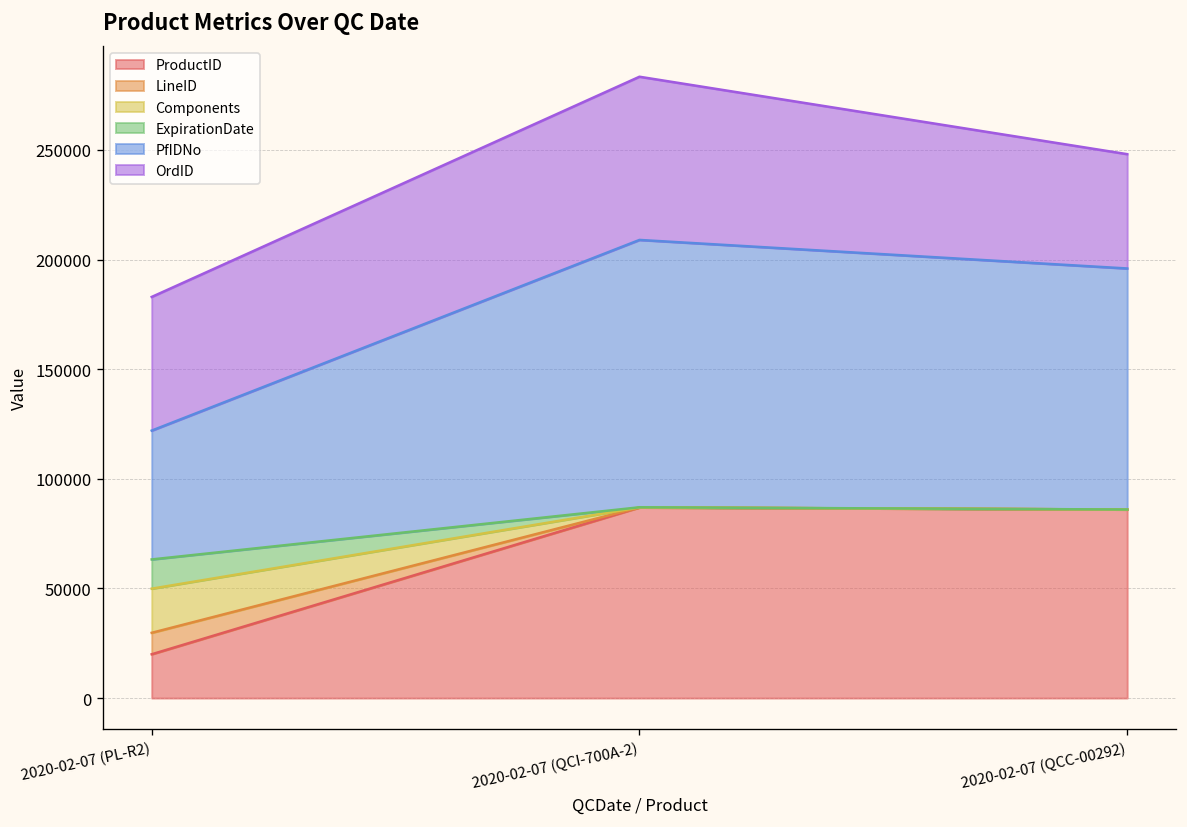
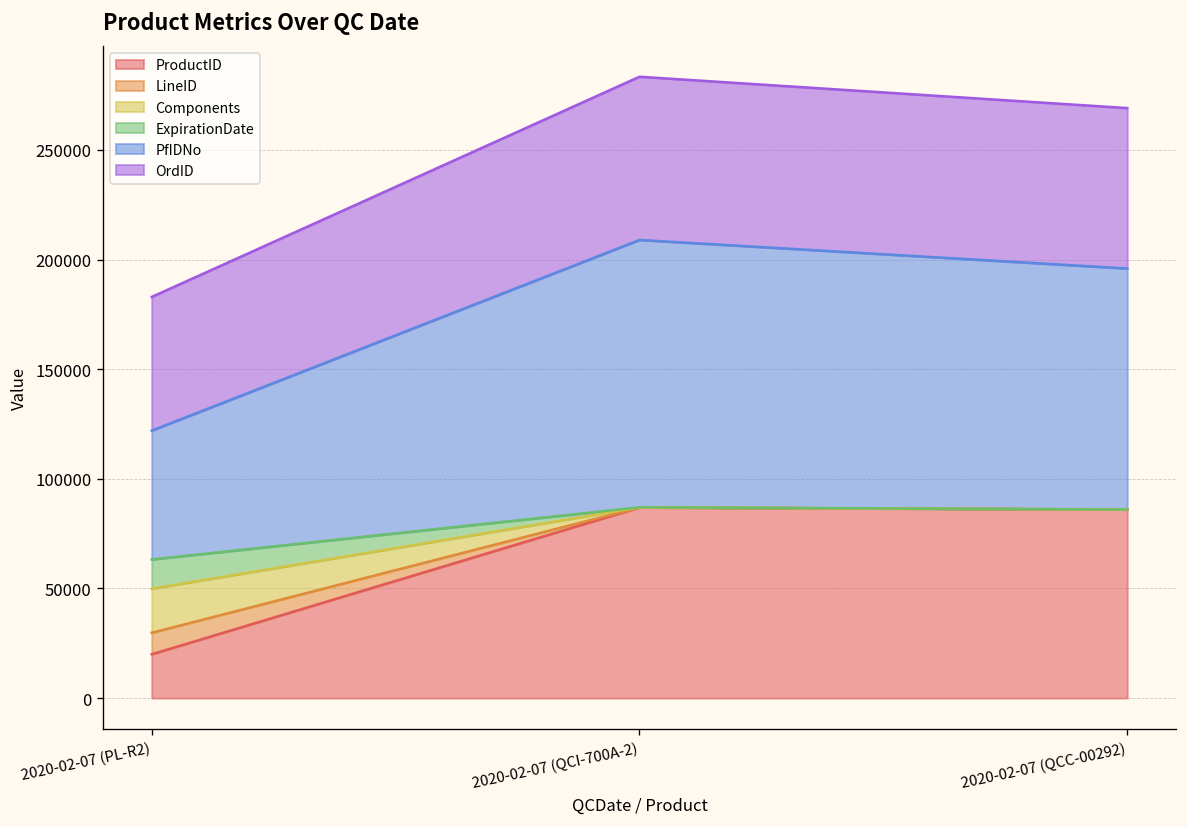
  {
    "ExpirationDate": {
      "2020-02-07 (PL-R2)": 13000
    },
    "PfIDNo": {
      "2020-02-07 (PL-R2)": 59000,
      "2020-02-07 (QCI-700A-2)": 122000,
      "2020-02-07 (QCC-00292)": 110000
    },
    "OrdID": {
      "2020-02-07 (PL-R2)": 61000,
      "2020-02-07 (QCI-700A-2)": 74000,
-     "2020-02-07 (QCC-00292)": 52000
+     "2020-02-07 (QCC-00292)": 73000
    }
  }
